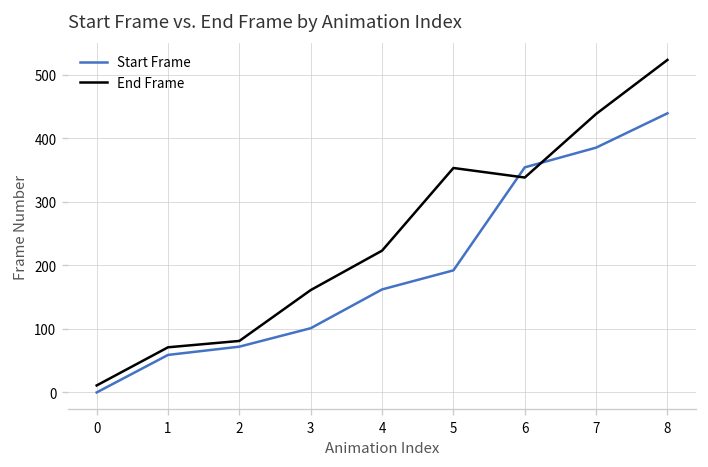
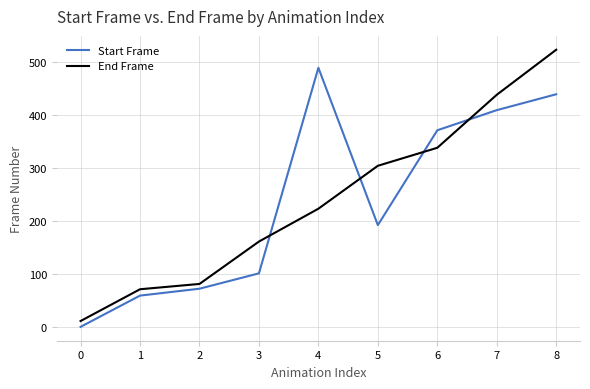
  {
    "Start Frame": {
      "0": 0,
      "1": 60,
      "2": 70,
      "3": 100,
-     "4": 160,
+     "4": 490,
      "5": 190,
-     "6": 350,
-     "7": 390,
+     "6": 370,
+     "7": 410,
      "8": 440
    },
    "End Frame": {
      "0": 10,
      "1": 70,
      "2": 80,
      "3": 160,
      "4": 220,
-     "5": 350,
+     "5": 300,
      "6": 340,
      "7": 440,
      "8": 520
    }
  }
